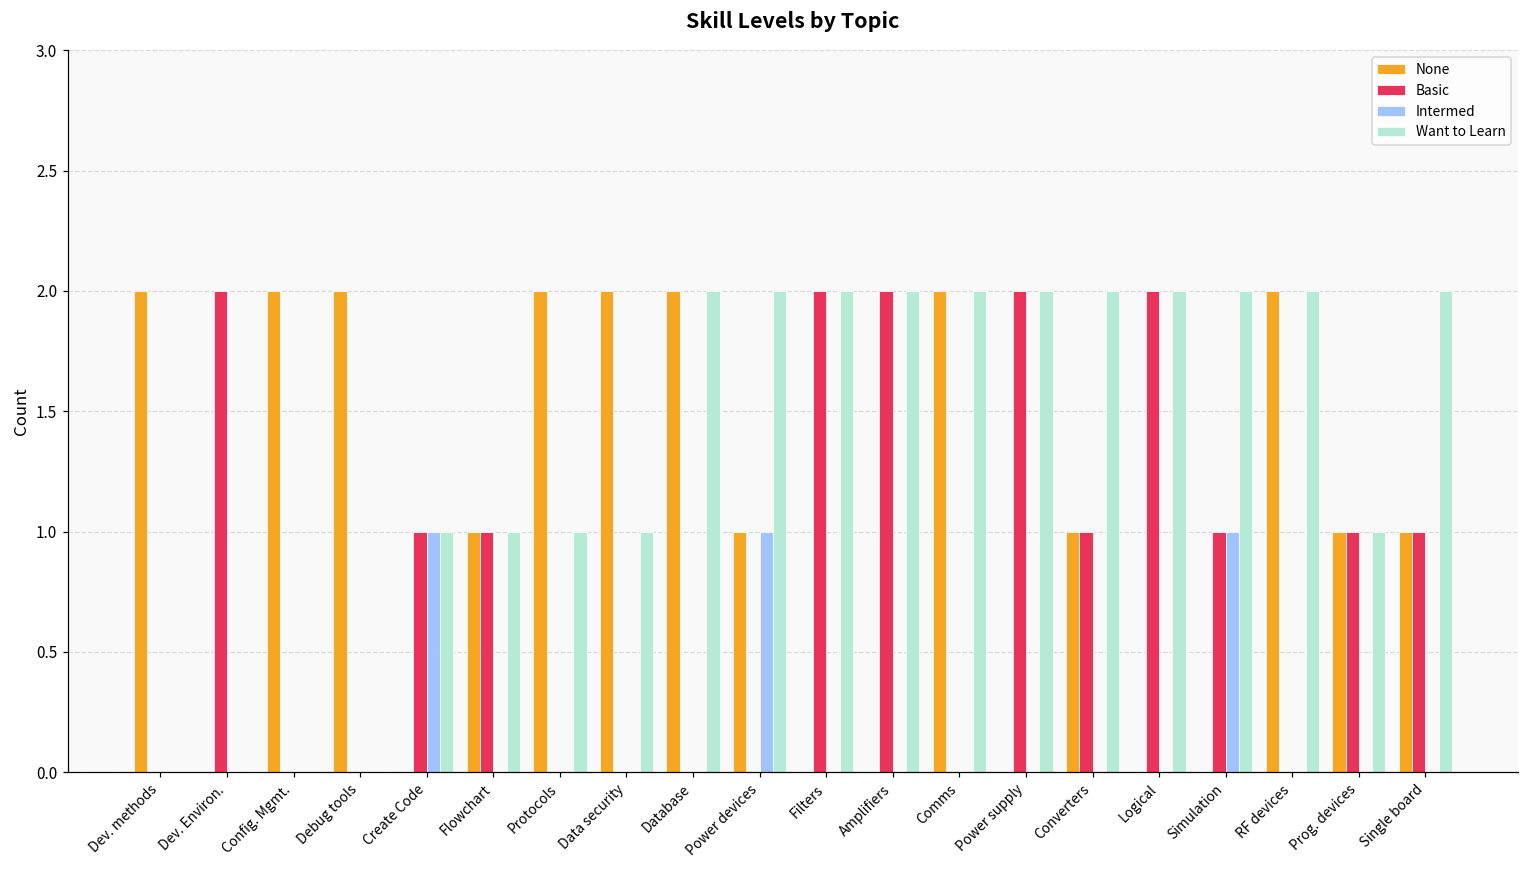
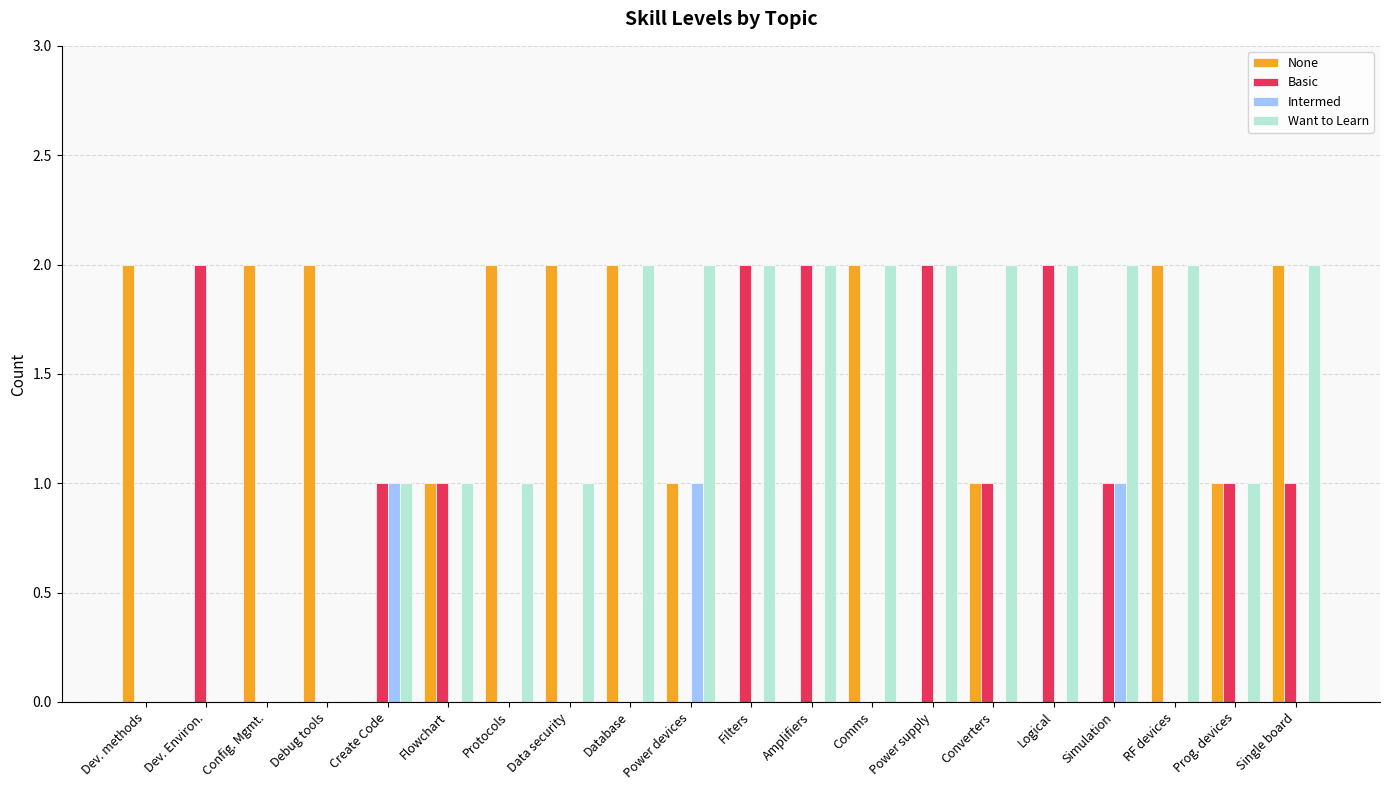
  {
    "None": {
      "Dev. methods": 2,
      "Dev. Environ.": 0,
      "Config. Mgmt.": 2,
      "Debug tools": 2,
      "Create Code": 0,
      "Flowchart": 1,
      "Protocols": 2,
      "Data security": 2,
      "Database": 2,
      "Power devices": 1,
      "Filters": 0,
      "Amplifiers": 0,
      "Comms": 2,
      "Power supply": 0,
      "Converters": 1,
      "Logical": 0,
      "Simulation": 0,
      "RF devices": 2,
      "Prog. devices": 1,
-     "Single board": 1
+     "Single board": 2
    },
    "Basic": {
      "Dev. methods": 0,
      "Dev. Environ.": 2,
      "Config. Mgmt.": 0,
      "Debug tools": 0,
      "Create Code": 1,
      "Flowchart": 1,
      "Protocols": 0,
      "Data security": 0,
      "Database": 0,
      "Power devices": 0,
      "Filters": 2,
      "Amplifiers": 2,
      "Comms": 0,
      "Power supply": 2,
      "Converters": 1,
      "Logical": 2,
      "Simulation": 1,
      "RF devices": 0,
      "Prog. devices": 1,
      "Single board": 1
    }
  }
